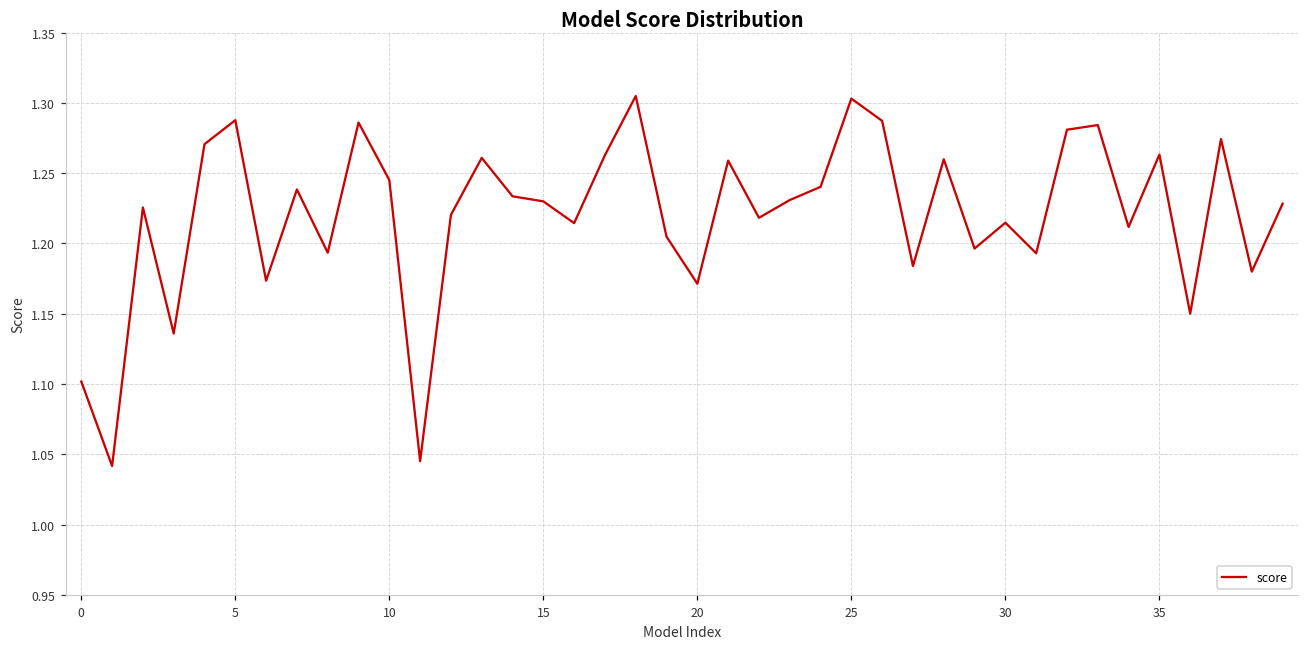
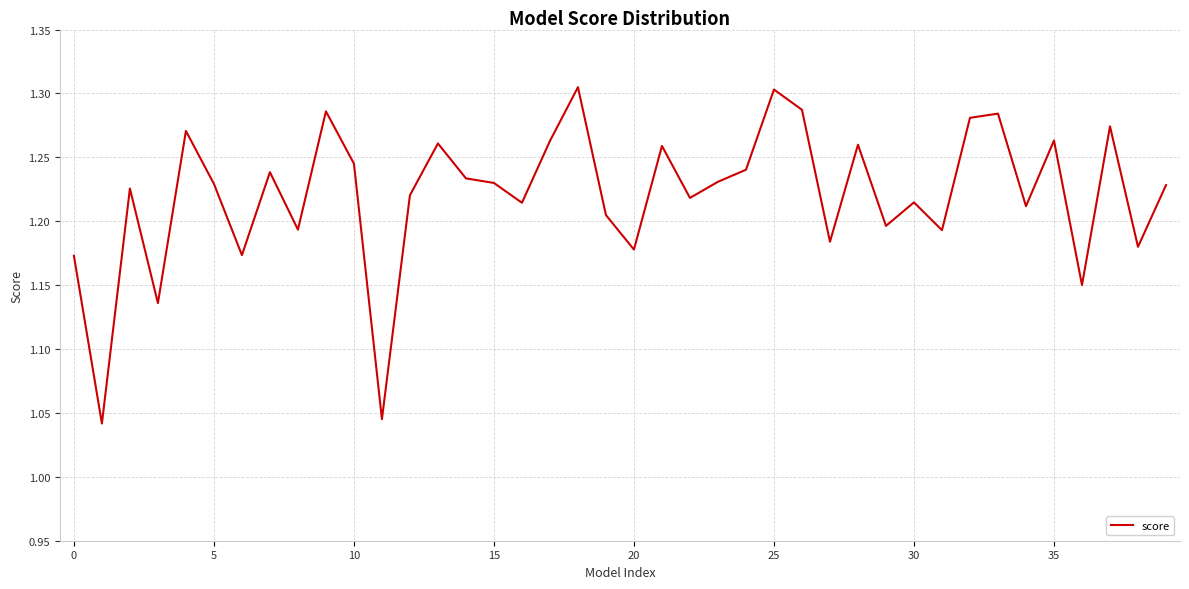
  {
-   "0": 1.102,
-   "5": 1.288,
+   "0": 1.173,
+   "5": 1.229,
    "10": 1.245,
    "15": 1.230,
-   "20": 1.171,
+   "20": 1.178,
    "25": 1.303,
    "30": 1.215,
    "35": 1.263
  }
